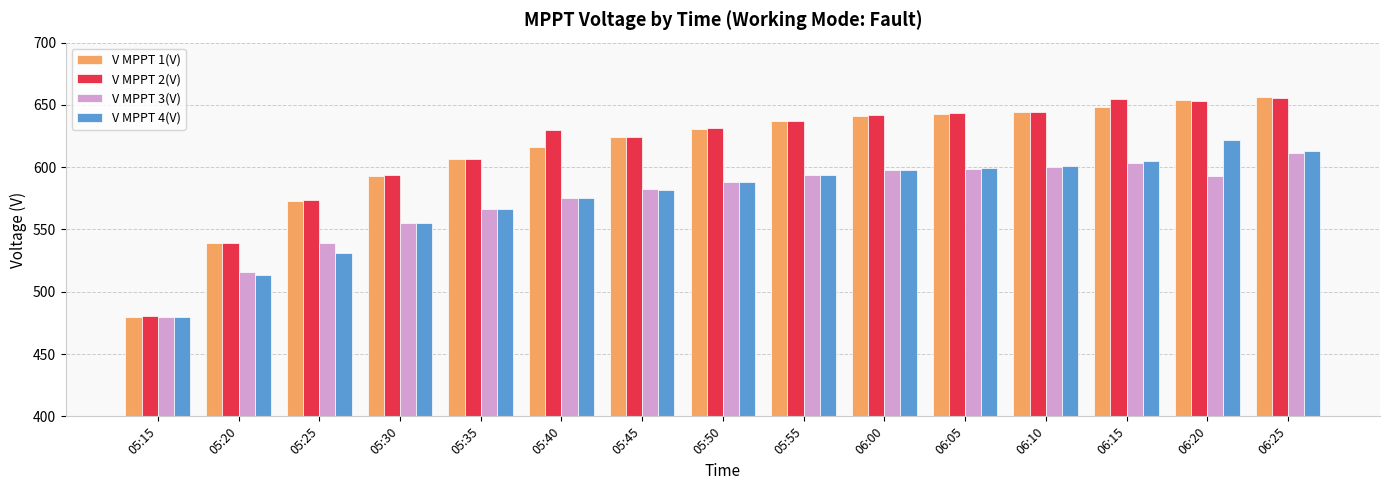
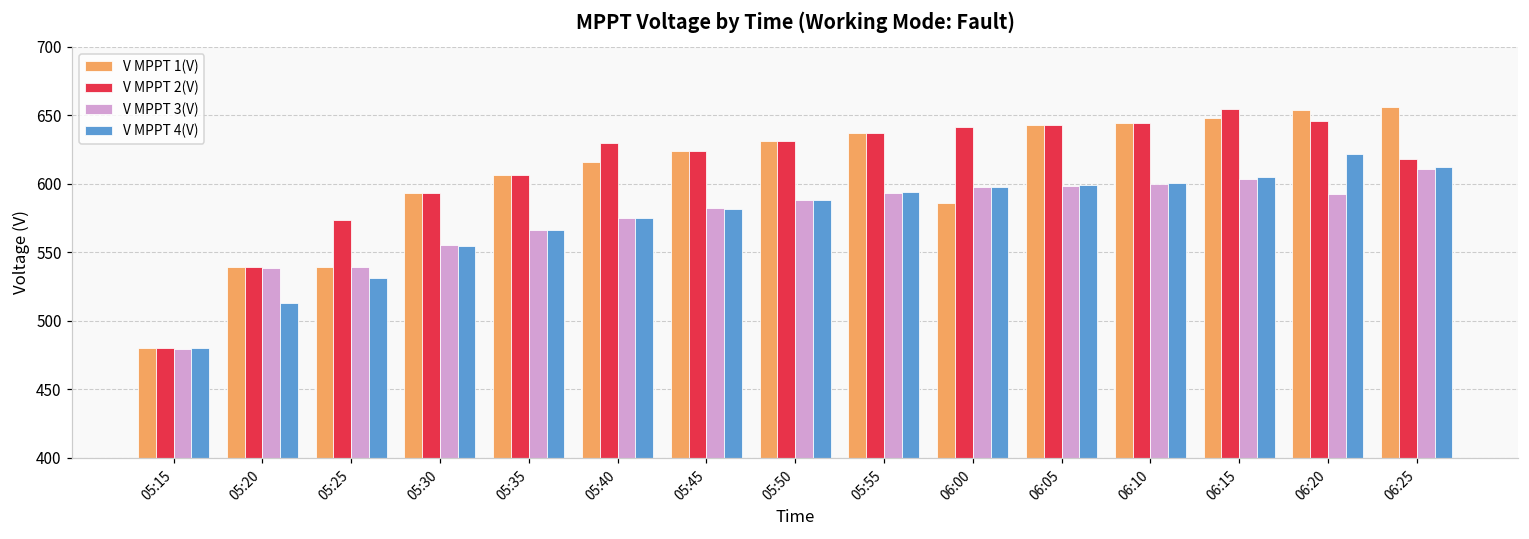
  {
    "V MPPT 1(V)": {
      "05:15": 480,
      "05:20": 539,
-     "05:25": 573,
+     "05:25": 540,
      "05:30": 593,
      "05:35": 607,
      "05:40": 616,
      "05:45": 624,
      "05:50": 631,
      "05:55": 637,
-     "06:00": 641,
+     "06:00": 586,
      "06:05": 643,
      "06:10": 644,
      "06:15": 648,
      "06:20": 654,
      "06:25": 656
    },
    "V MPPT 2(V)": {
      "05:15": 481,
      "05:20": 540,
      "05:25": 573,
      "05:30": 594,
      "05:35": 607,
      "05:40": 630,
      "05:45": 624,
      "05:50": 631,
      "05:55": 637,
      "06:00": 642,
      "06:05": 643,
      "06:10": 645,
      "06:15": 655,
-     "06:20": 653,
-     "06:25": 656
+     "06:20": 646,
+     "06:25": 618
    },
    "V MPPT 3(V)": {
      "05:15": 480,
-     "05:20": 516,
+     "05:20": 539,
      "05:25": 540,
      "05:30": 555,
      "05:35": 567,
      "05:40": 575,
      "05:45": 582,
      "05:50": 588,
      "05:55": 594,
      "06:00": 598,
      "06:05": 599,
      "06:10": 600,
      "06:15": 604,
      "06:20": 593,
      "06:25": 611
    },
    "V MPPT 4(V)": {
      "05:15": 480,
      "05:20": 513,
      "05:25": 531,
      "05:30": 555,
      "05:35": 567,
      "05:40": 575,
      "05:45": 582,
      "05:50": 588,
      "05:55": 594,
      "06:00": 598,
      "06:05": 600,
      "06:10": 601,
      "06:15": 605,
      "06:20": 622,
      "06:25": 613
    }
  }
